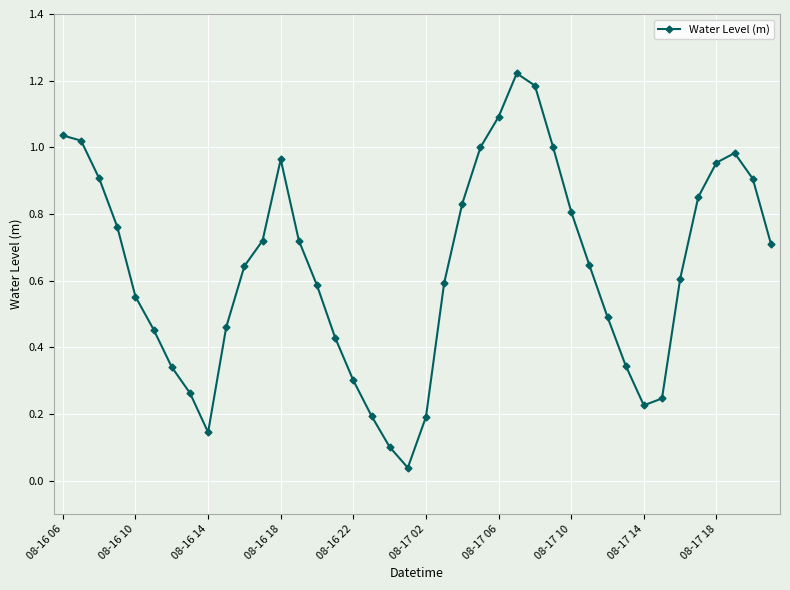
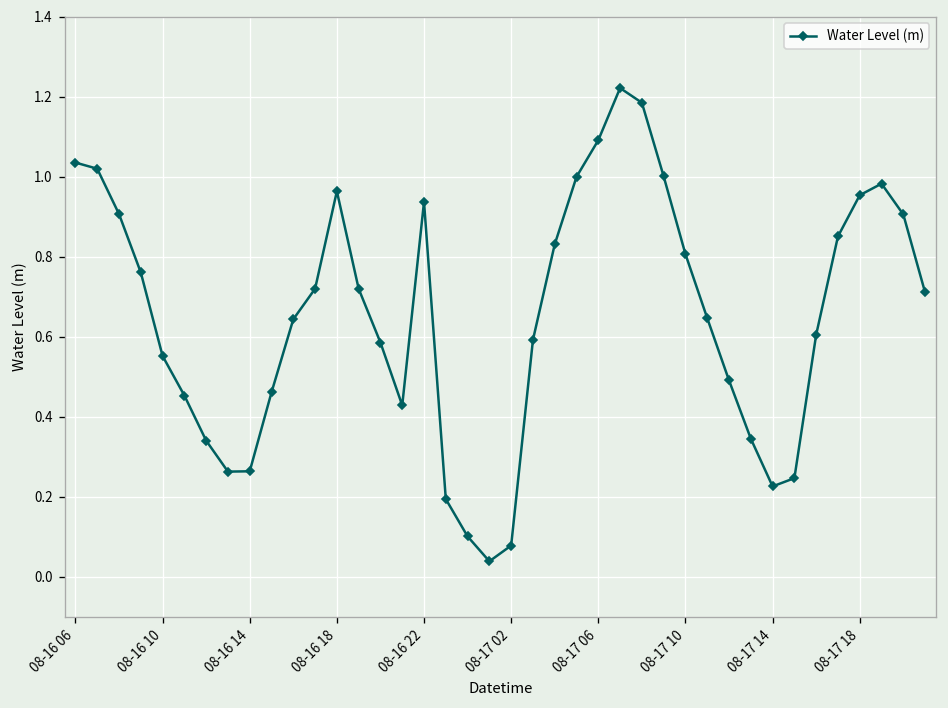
  {
    "08-16 06": 1.04,
    "08-16 10": 0.55,
-   "08-16 14": 0.14,
+   "08-16 14": 0.26,
    "08-16 18": 0.96,
-   "08-16 22": 0.30,
-   "08-17 02": 0.19,
+   "08-16 22": 0.94,
+   "08-17 02": 0.08,
    "08-17 06": 1.09,
    "08-17 10": 0.81,
    "08-17 14": 0.23,
    "08-17 18": 0.95
  }
